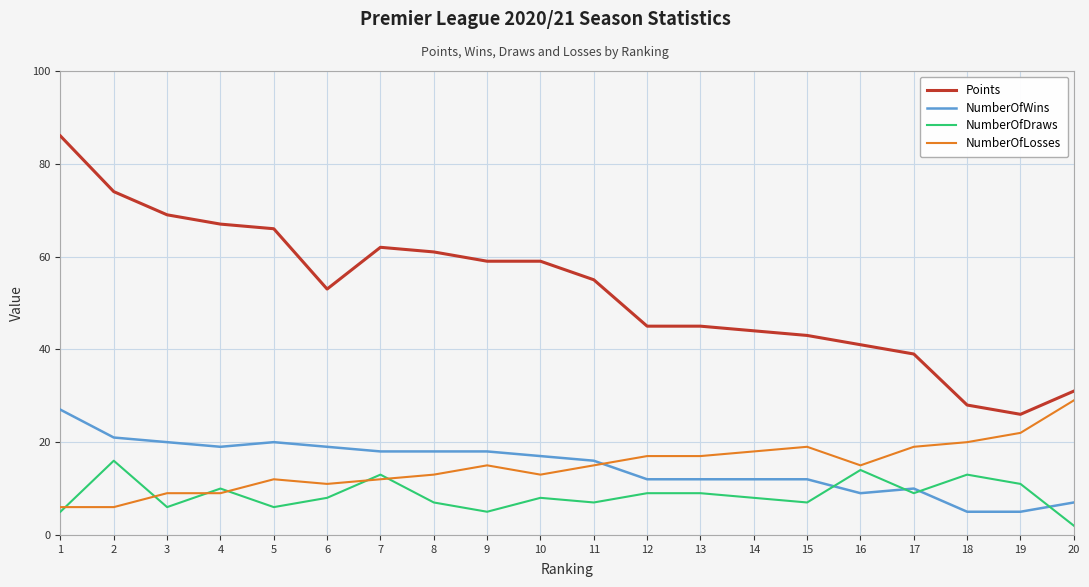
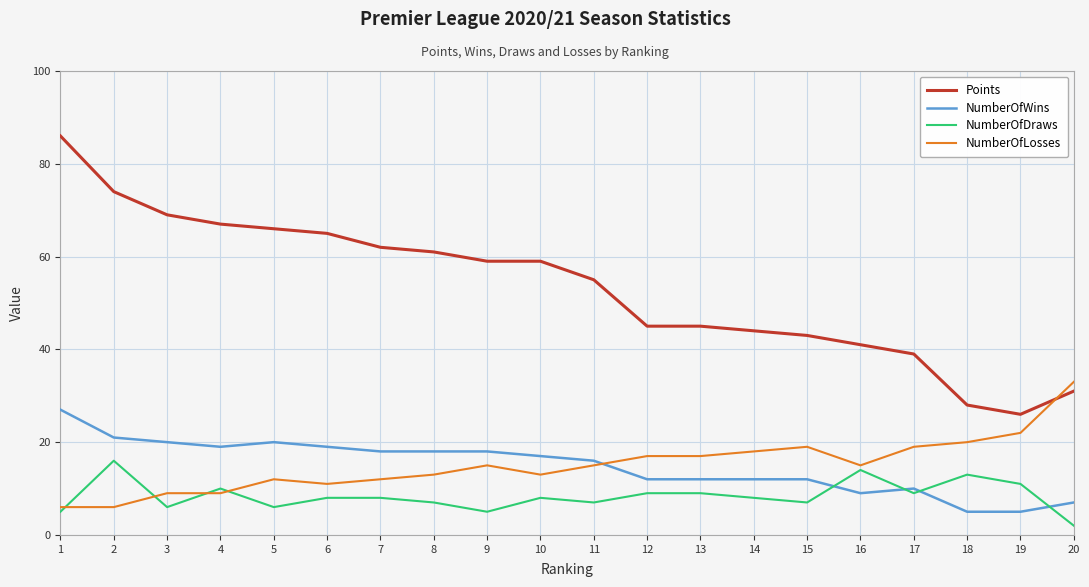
  {
    "Points": {
      "1": 86,
      "2": 74,
      "3": 69,
      "4": 67,
      "5": 66,
-     "6": 53,
+     "6": 65,
      "7": 62,
      "8": 61,
      "9": 59,
      "10": 59,
      "11": 55,
      "12": 45,
      "13": 45,
      "14": 44,
      "15": 43,
      "16": 41,
      "17": 39,
      "18": 28,
      "19": 26,
      "20": 31
    },
    "NumberOfWins": {
      "1": 27,
      "2": 21,
      "3": 20,
      "4": 19,
      "5": 20,
      "6": 19,
      "7": 18,
      "8": 18,
      "9": 18,
      "10": 17,
      "11": 16,
      "12": 12,
      "13": 12,
      "14": 12,
      "15": 12,
      "16": 9,
      "17": 10,
      "18": 5,
      "19": 5,
      "20": 7
    },
    "NumberOfDraws": {
      "1": 5,
      "2": 16,
      "3": 6,
      "4": 10,
      "5": 6,
      "6": 8,
-     "7": 13,
+     "7": 8,
      "8": 7,
      "9": 5,
      "10": 8,
      "11": 7,
      "12": 9,
      "13": 9,
      "14": 8,
      "15": 7,
      "16": 14,
      "17": 9,
      "18": 13,
      "19": 11,
      "20": 2
    },
    "NumberOfLosses": {
      "1": 6,
      "2": 6,
      "3": 9,
      "4": 9,
      "5": 12,
      "6": 11,
      "7": 12,
      "8": 13,
      "9": 15,
      "10": 13,
      "11": 15,
      "12": 17,
      "13": 17,
      "14": 18,
      "15": 19,
      "16": 15,
      "17": 19,
      "18": 20,
      "19": 22,
-     "20": 29
+     "20": 33
    }
  }
